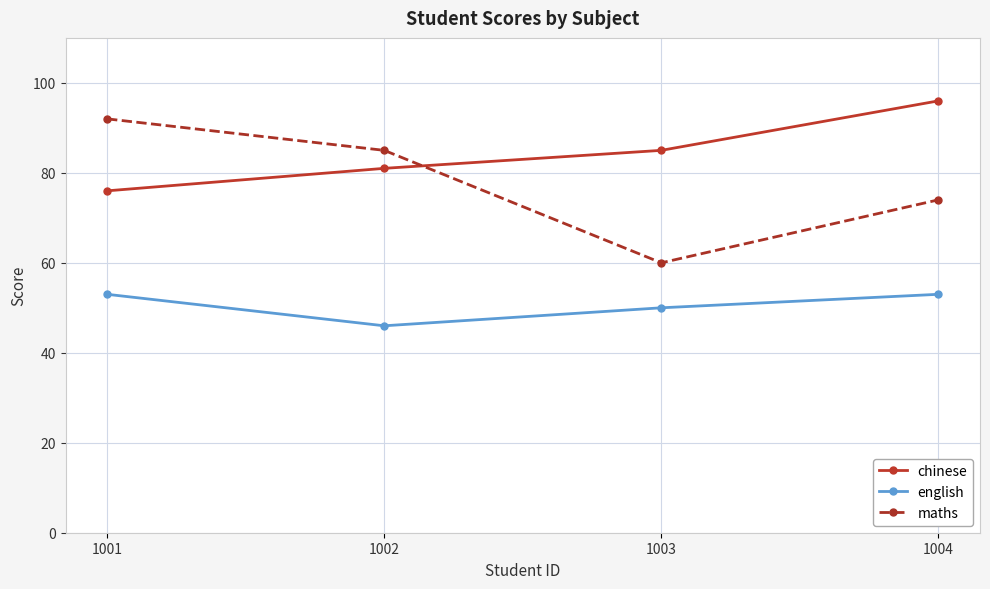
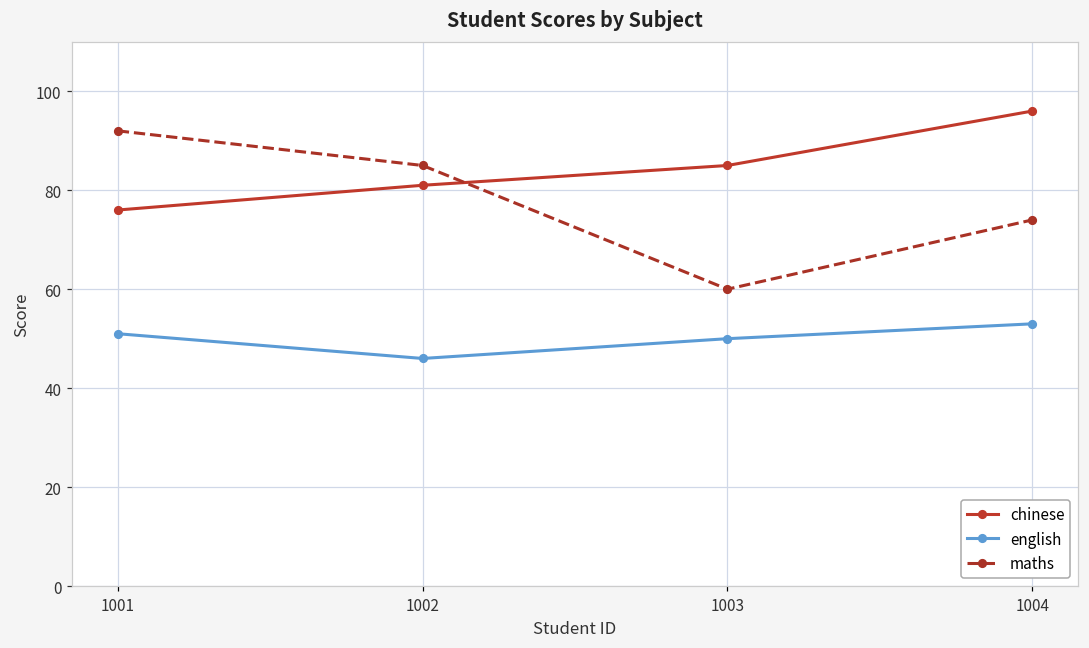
  {
    "english": {
-     "1001": 53,
+     "1001": 51,
      "1002": 46,
      "1003": 50,
      "1004": 53
    }
  }
